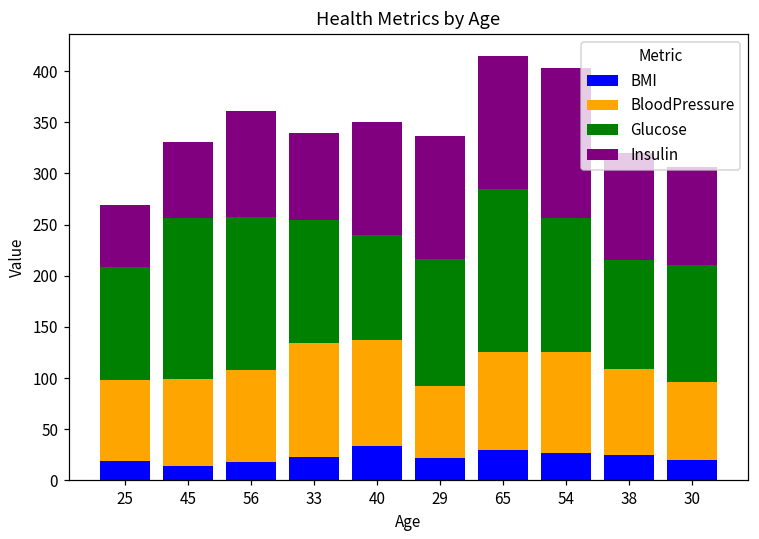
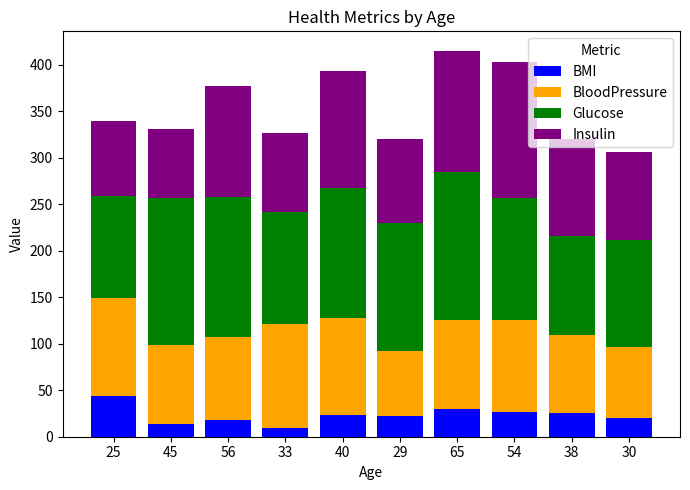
  {
    "BMI": {
-     "25": 20,
+     "25": 40,
      "45": 10,
      "56": 20,
-     "33": 20,
-     "40": 30,
+     "33": 10,
+     "40": 20,
      "29": 20,
      "65": 30,
      "54": 30,
      "38": 30,
      "30": 20
    },
    "BloodPressure": {
-     "25": 80,
+     "25": 100,
      "45": 90,
      "56": 90,
      "33": 110,
      "40": 100,
      "29": 70,
      "65": 100,
      "54": 100,
      "38": 80,
      "30": 80
    },
    "Glucose": {
      "25": 110,
      "45": 160,
      "56": 150,
      "33": 120,
-     "40": 100,
-     "29": 130,
+     "40": 140,
+     "29": 140,
      "65": 160,
      "54": 130,
      "38": 110,
      "30": 120
    },
    "Insulin": {
-     "25": 60,
+     "25": 80,
      "45": 70,
-     "56": 100,
+     "56": 120,
      "33": 90,
-     "40": 110,
-     "29": 120,
+     "40": 130,
+     "29": 90,
      "65": 130,
      "54": 150,
      "30": 100
    }
  }
